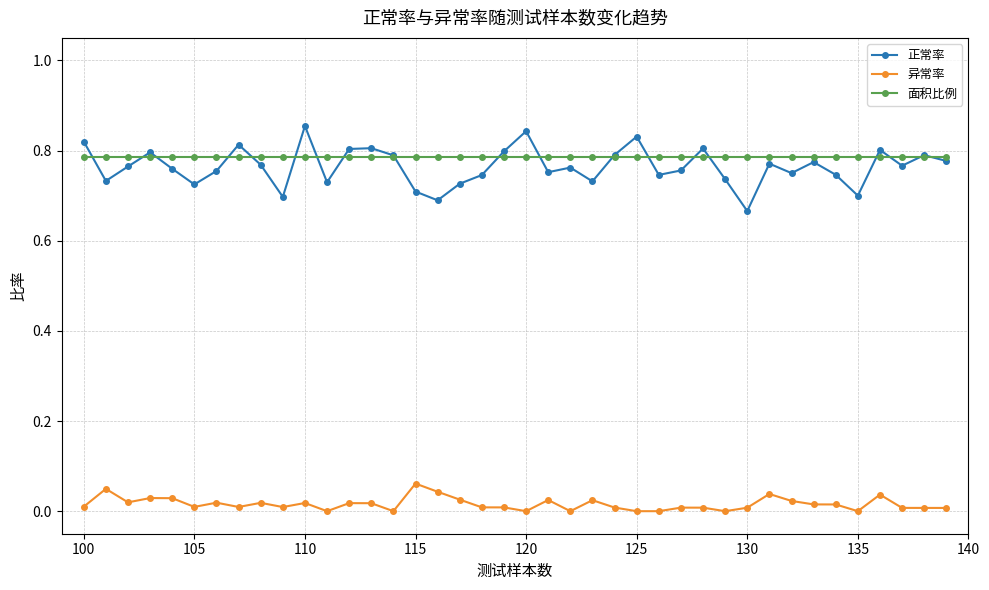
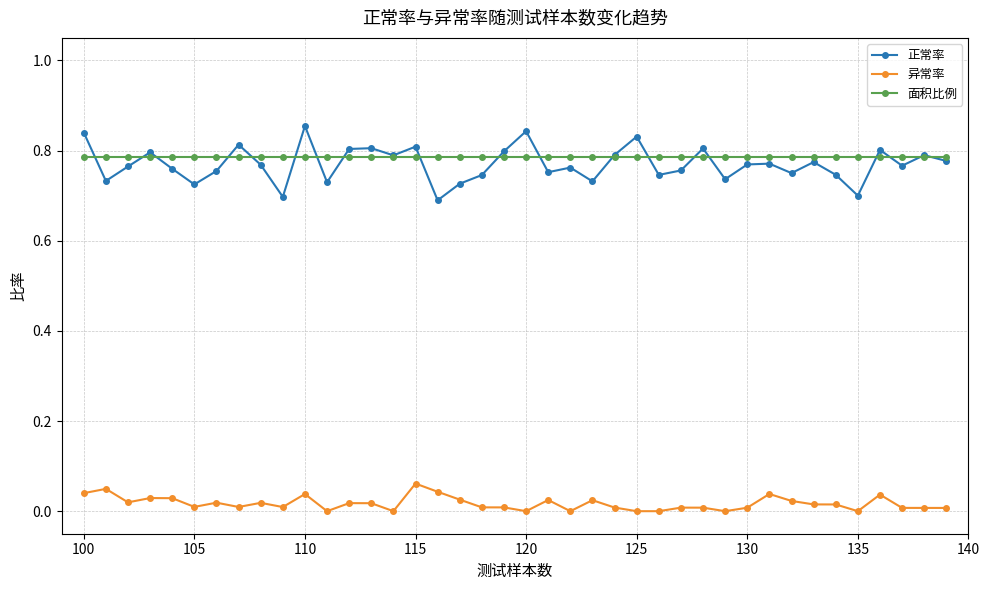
  {
    "正常率": {
-     "100": 0.82,
+     "100": 0.84,
      "105": 0.72,
      "110": 0.85,
-     "115": 0.71,
+     "115": 0.81,
      "120": 0.84,
      "125": 0.83,
-     "130": 0.67,
+     "130": 0.77,
      "135": 0.70
    },
    "异常率": {
-     "100": 0.01,
+     "100": 0.04,
      "105": 0.01,
-     "110": 0.02,
+     "110": 0.04,
      "115": 0.06,
      "120": 0.00,
      "125": 0.00,
      "130": 0.01,
      "135": 0.00
    },
    "面积比例": {
      "100": 0.79,
      "105": 0.79,
      "110": 0.79,
      "115": 0.79,
      "120": 0.79,
      "125": 0.79,
      "130": 0.79,
      "135": 0.79
    }
  }
